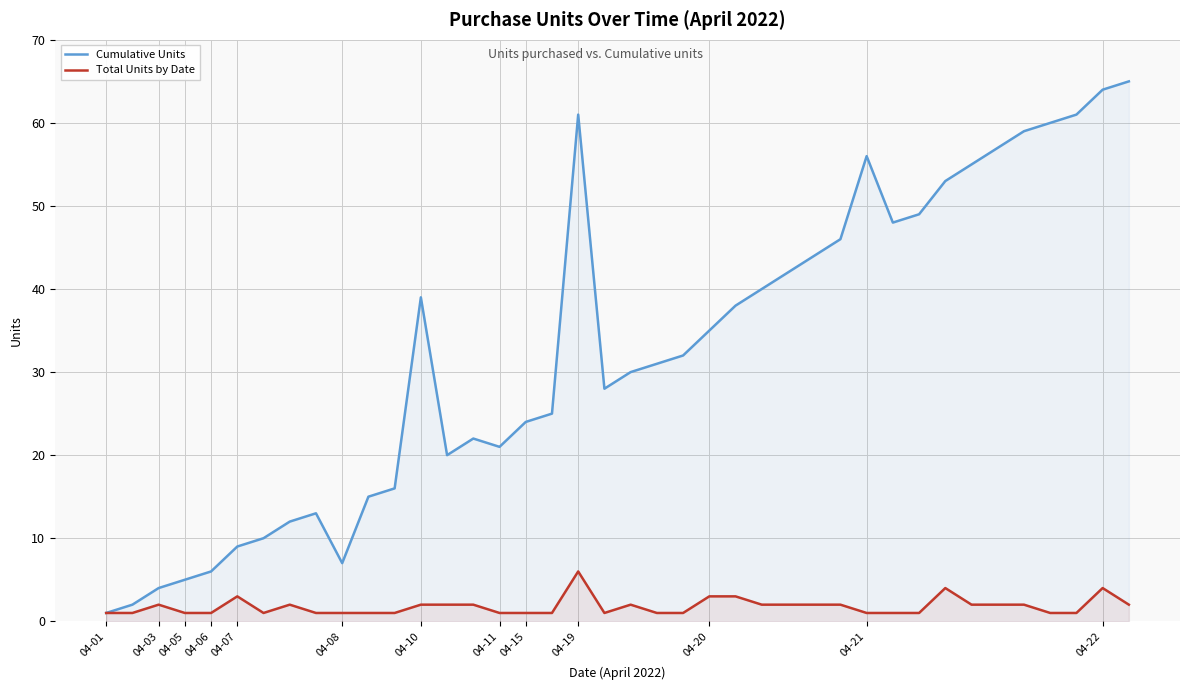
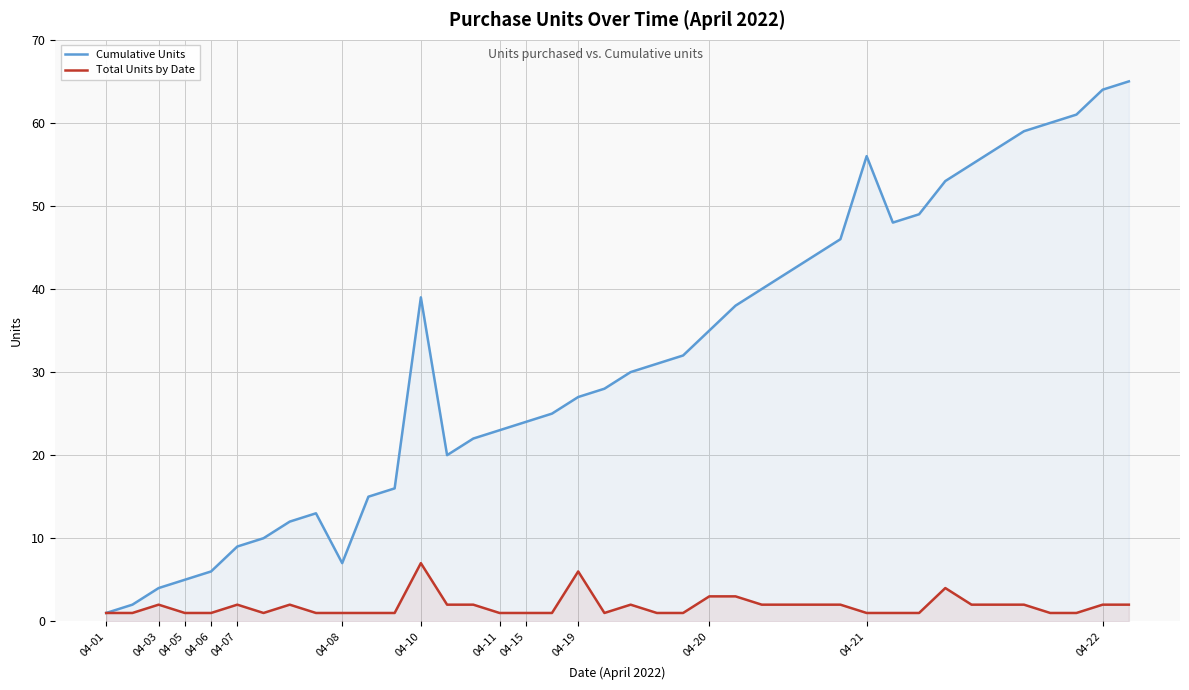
  {
    "Cumulative Units": {
      "04-03": 4,
      "04-05": 5,
      "04-06": 6,
      "04-07": 9,
      "04-08": 7,
      "04-10": 39,
-     "04-11": 21,
+     "04-11": 23,
      "04-15": 24,
-     "04-19": 61,
+     "04-19": 27,
      "04-20": 35,
      "04-21": 56,
      "04-22": 64
    },
    "Total Units by Date": {
      "04-03": 2,
      "04-05": 1,
      "04-06": 1,
-     "04-07": 3,
+     "04-07": 2,
      "04-08": 1,
-     "04-10": 2,
+     "04-10": 7,
      "04-11": 1,
      "04-15": 1,
      "04-19": 6,
      "04-20": 3,
      "04-21": 1,
-     "04-22": 4
+     "04-22": 2
    }
  }
